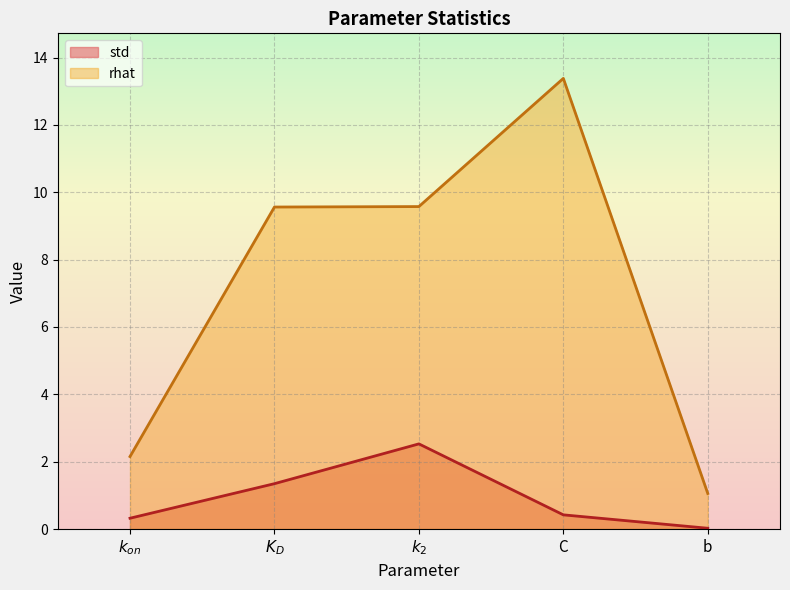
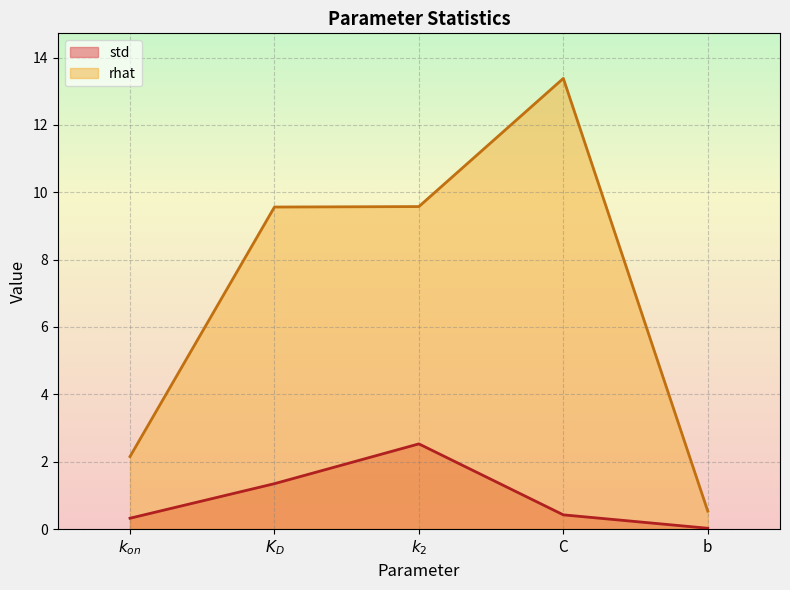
  {
    "std": {
      "C": 0.4,
      "b": 0.0
    },
    "rhat": {
      "C": 13.4,
-     "b": 1.1
+     "b": 0.5
    }
  }
